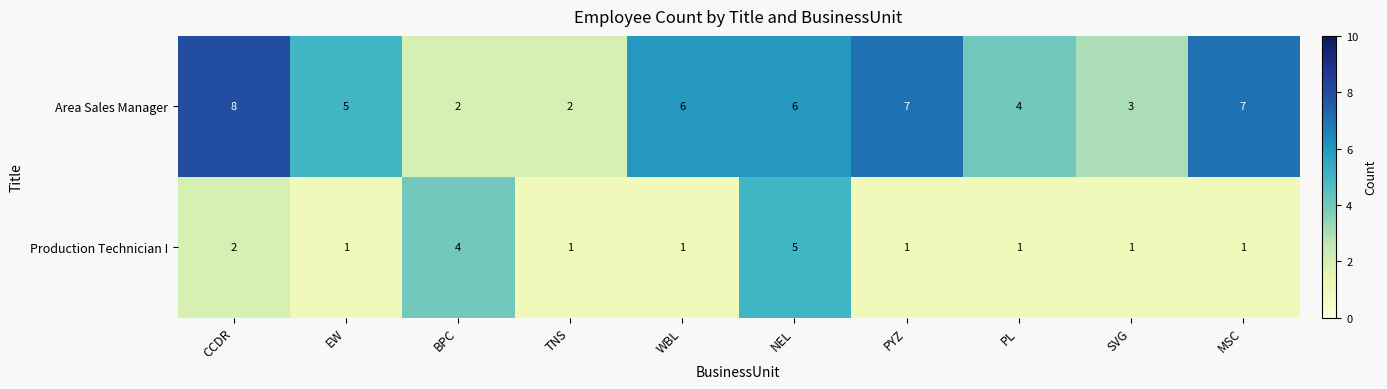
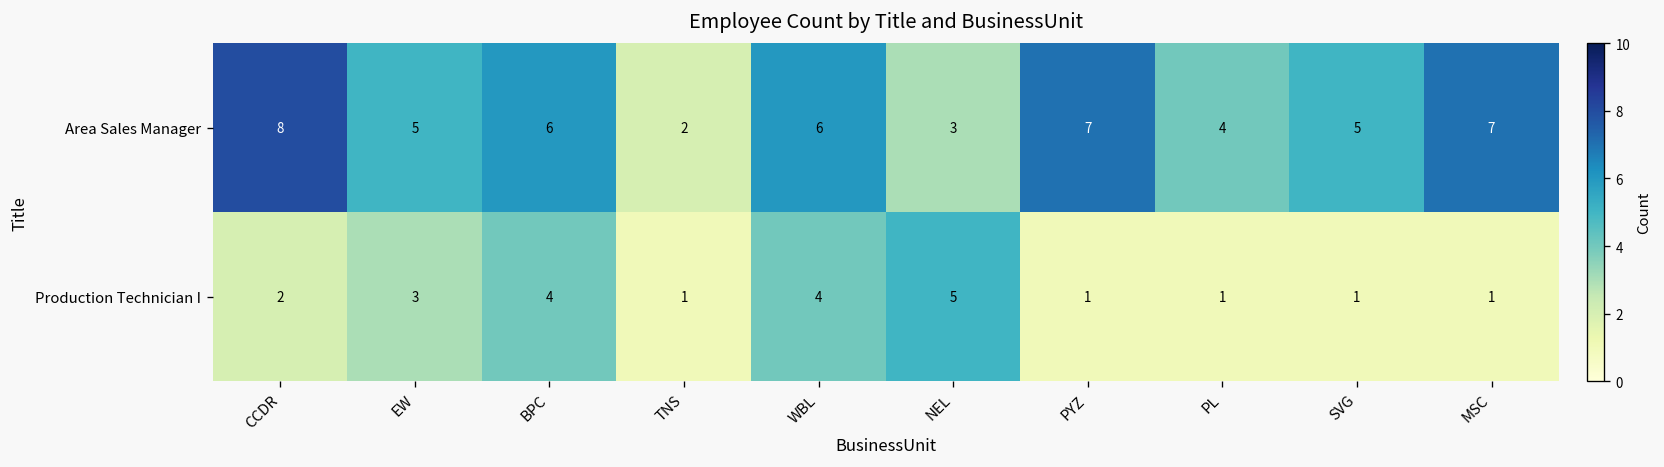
  {
    "Area Sales Manager": {
      "CCDR": 8,
      "EW": 5,
-     "BPC": 2,
+     "BPC": 6,
      "TNS": 2,
      "WBL": 6,
-     "NEL": 6,
+     "NEL": 3,
      "PYZ": 7,
      "PL": 4,
-     "SVG": 3,
+     "SVG": 5,
      "MSC": 7
    },
    "Production Technician I": {
      "CCDR": 2,
-     "EW": 1,
+     "EW": 3,
      "BPC": 4,
      "TNS": 1,
-     "WBL": 1,
+     "WBL": 4,
      "NEL": 5,
      "PYZ": 1,
      "PL": 1,
      "SVG": 1,
      "MSC": 1
    }
  }
